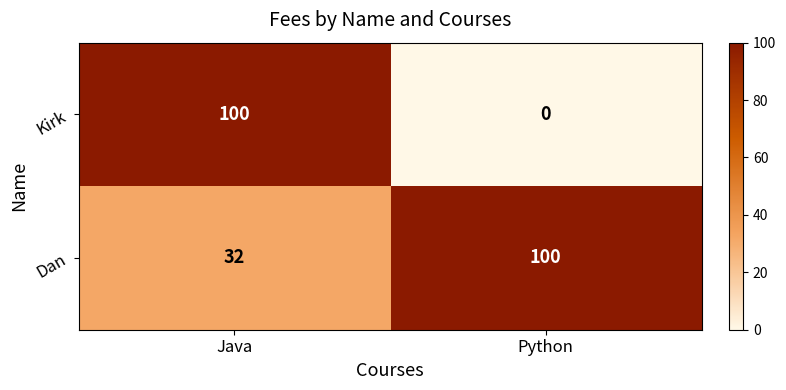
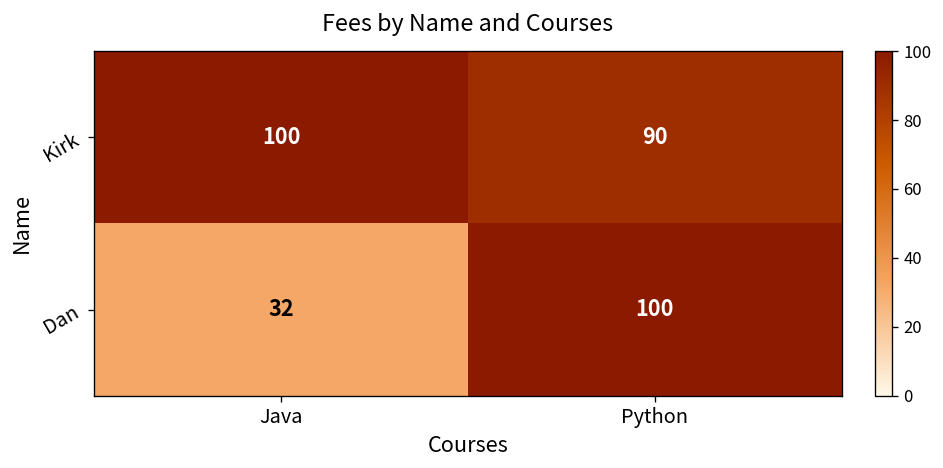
  {
    "Kirk": {
      "Java": 100,
-     "Python": 0
+     "Python": 90
    },
    "Dan": {
      "Java": 32,
      "Python": 100
    }
  }
